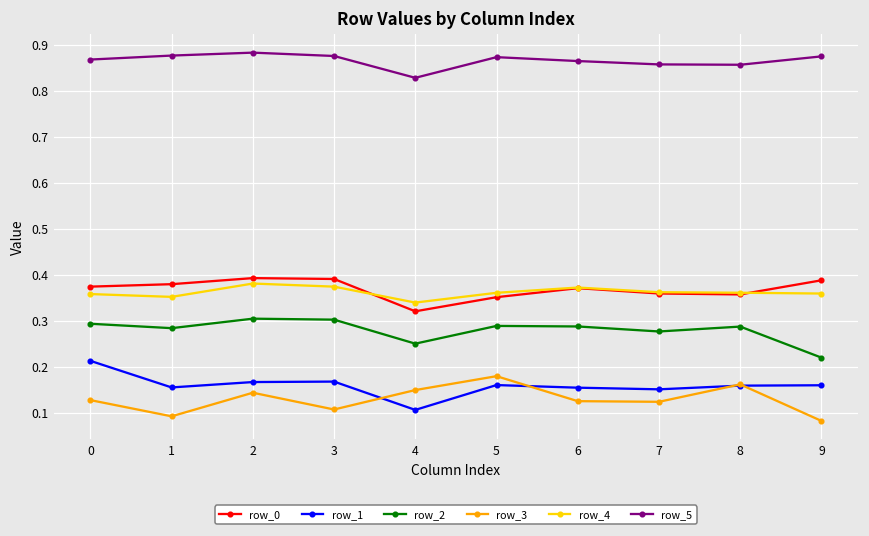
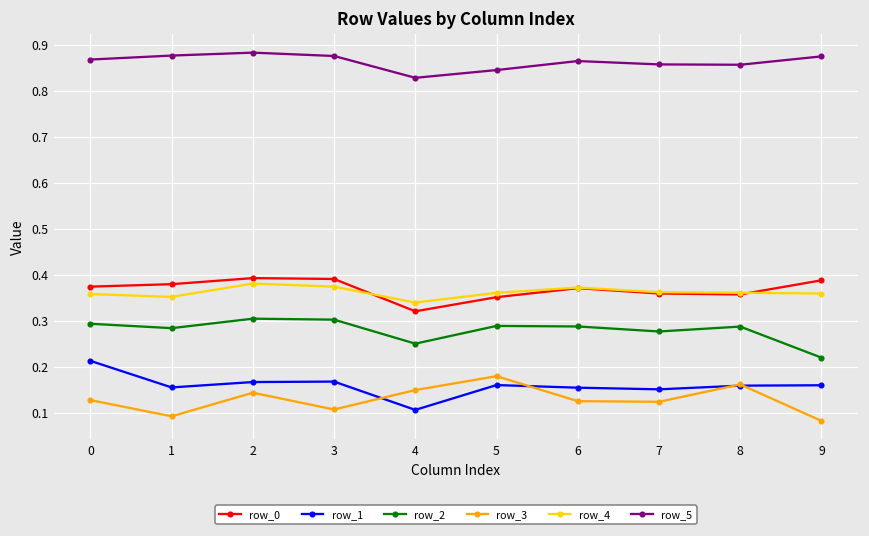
  {
    "row_0": {
      "0": 0.38,
      "1": 0.38,
      "2": 0.39,
      "3": 0.39,
      "4": 0.32,
      "5": 0.35,
      "9": 0.39
    },
    "row_1": {
      "0": 0.21,
      "1": 0.16,
      "2": 0.17,
      "3": 0.17,
      "4": 0.11,
      "5": 0.16,
      "6": 0.16,
      "7": 0.15,
      "9": 0.16
    },
    "row_2": {
      "0": 0.29,
      "1": 0.28,
      "2": 0.31,
      "3": 0.30,
      "4": 0.25,
      "5": 0.29,
      "6": 0.29,
      "7": 0.28,
      "8": 0.29,
      "9": 0.22
    },
    "row_5": {
      "0": 0.87,
      "1": 0.88,
      "2": 0.88,
      "3": 0.88,
      "4": 0.83,
-     "5": 0.87,
+     "5": 0.85,
      "6": 0.87,
      "7": 0.86,
      "8": 0.86,
      "9": 0.88
    }
  }
